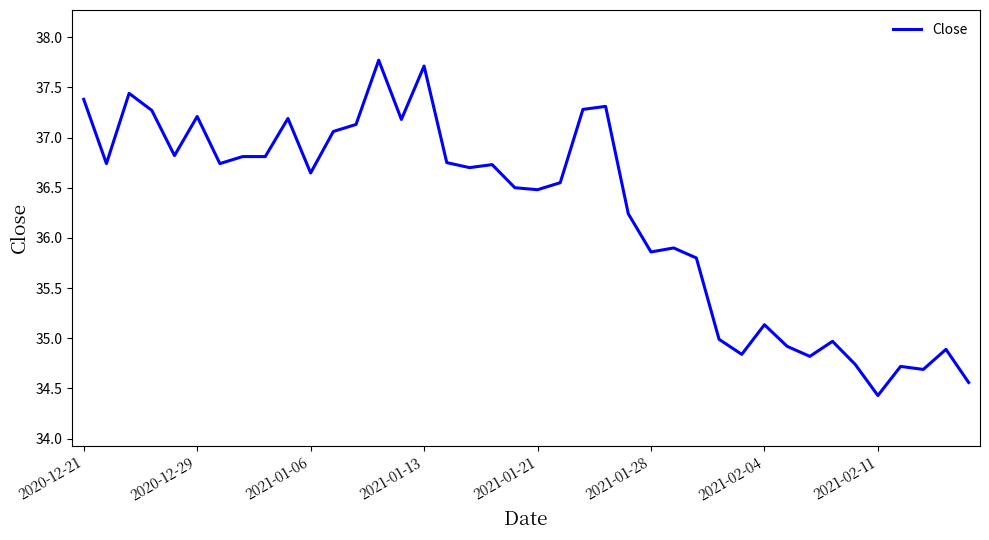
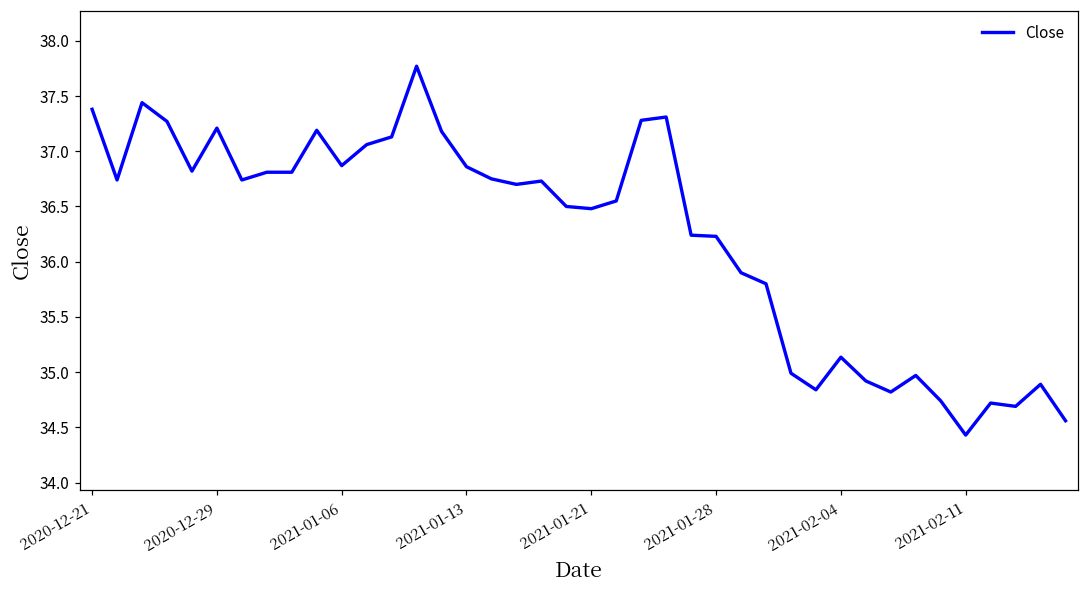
  {
    "2020-12-21": 37.38,
    "2020-12-29": 37.21,
-   "2021-01-06": 36.65,
-   "2021-01-13": 37.71,
+   "2021-01-06": 36.87,
+   "2021-01-13": 36.86,
    "2021-01-21": 36.48,
-   "2021-01-28": 35.86,
+   "2021-01-28": 36.23,
    "2021-02-04": 35.14,
    "2021-02-11": 34.43
  }
